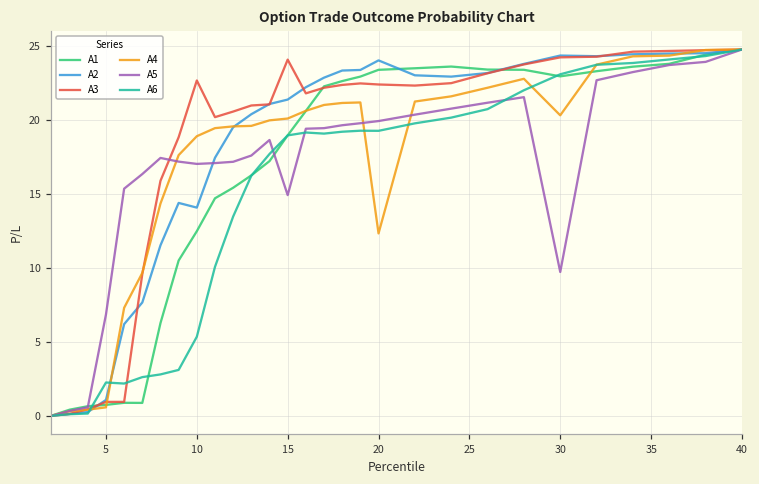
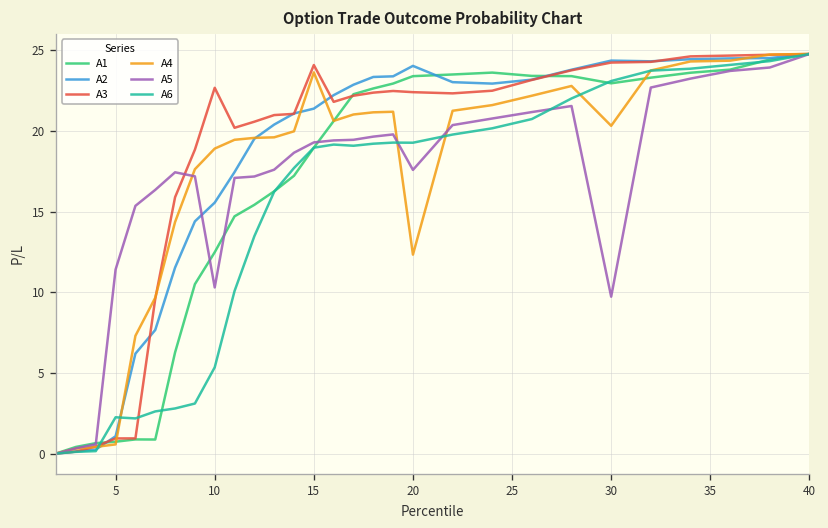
  {
    "A2": {
-     "10": 14.1,
+     "10": 15.6,
      "15": 21.4,
      "20": 24.0
    },
    "A3": {
      "10": 22.7,
      "15": 24.1,
      "20": 22.4
    },
    "A4": {
      "10": 18.9,
-     "15": 20.1,
+     "15": 23.6,
      "20": 12.3,
      "30": 20.3
    },
    "A5": {
-     "5": 6.9,
-     "10": 17.0,
-     "15": 14.9,
-     "20": 19.9,
+     "5": 11.4,
+     "10": 10.3,
+     "15": 19.3,
+     "20": 17.6,
      "30": 9.7
    }
  }
